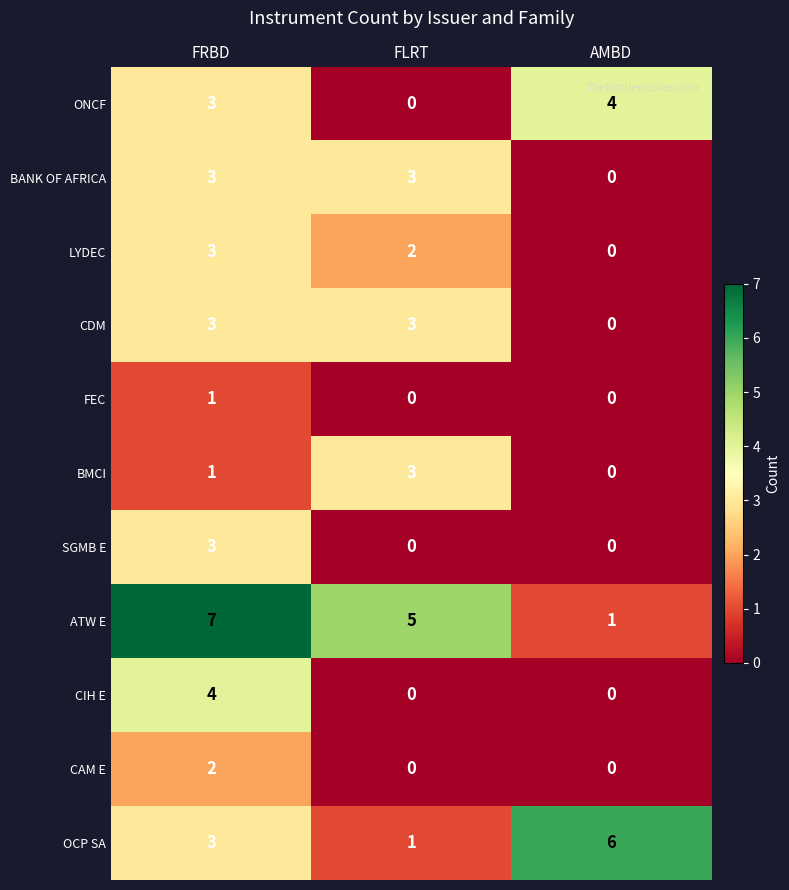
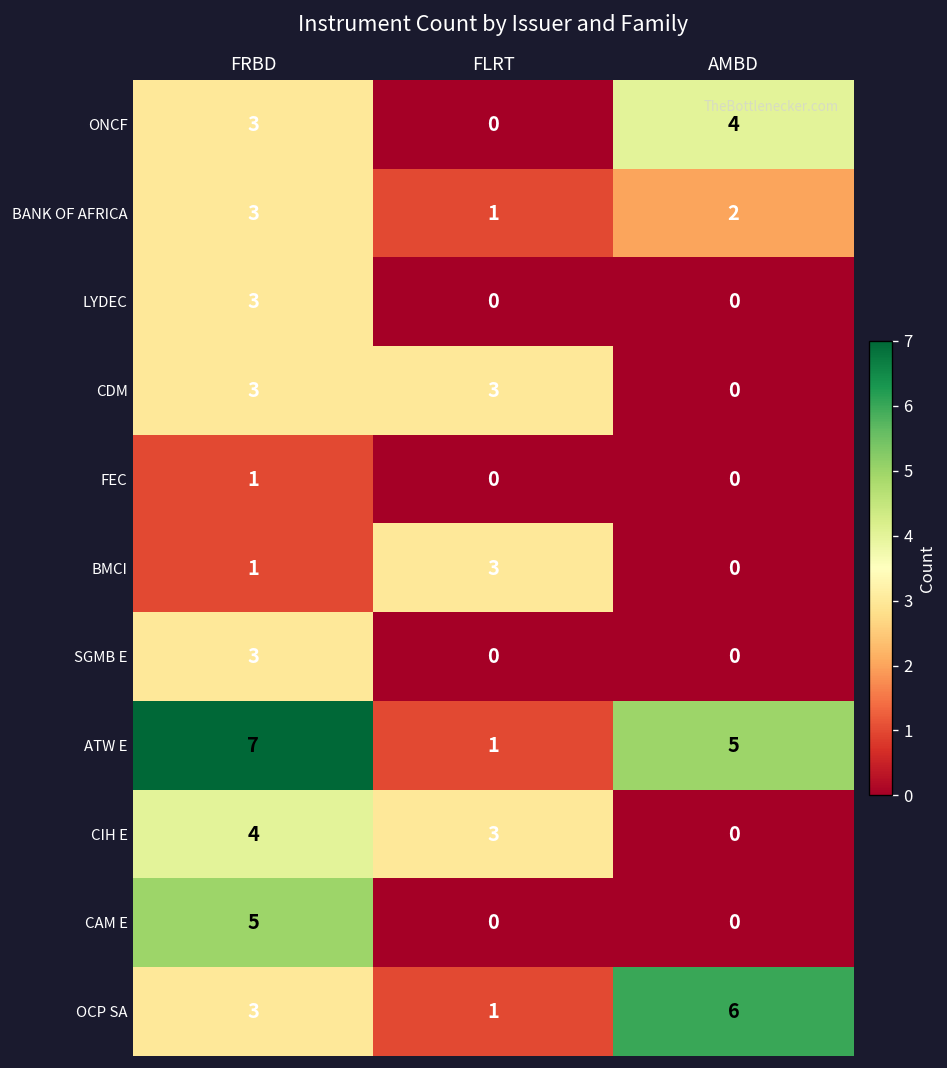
  {
    "ONCF": {
      "FRBD": 3,
      "FLRT": 0
    },
    "BANK OF AFRICA": {
      "FRBD": 3,
-     "FLRT": 3,
-     "AMBD": 0
+     "FLRT": 1,
+     "AMBD": 2
    },
    "LYDEC": {
      "FRBD": 3,
-     "FLRT": 2,
+     "FLRT": 0,
      "AMBD": 0
    },
    "CDM": {
      "FRBD": 3,
      "FLRT": 3,
      "AMBD": 0
    },
    "FEC": {
      "FRBD": 1,
      "FLRT": 0,
      "AMBD": 0
    },
    "BMCI": {
      "FRBD": 1,
      "FLRT": 3,
      "AMBD": 0
    },
    "SGMB E": {
      "FRBD": 3,
      "FLRT": 0,
      "AMBD": 0
    },
    "ATW E": {
      "FRBD": 7,
-     "FLRT": 5,
-     "AMBD": 1
+     "FLRT": 1,
+     "AMBD": 5
    },
    "CIH E": {
      "FRBD": 4,
-     "FLRT": 0,
+     "FLRT": 3,
      "AMBD": 0
    },
    "CAM E": {
-     "FRBD": 2,
+     "FRBD": 5,
      "FLRT": 0,
      "AMBD": 0
    },
    "OCP SA": {
      "FRBD": 3,
      "FLRT": 1,
      "AMBD": 6
    }
  }
